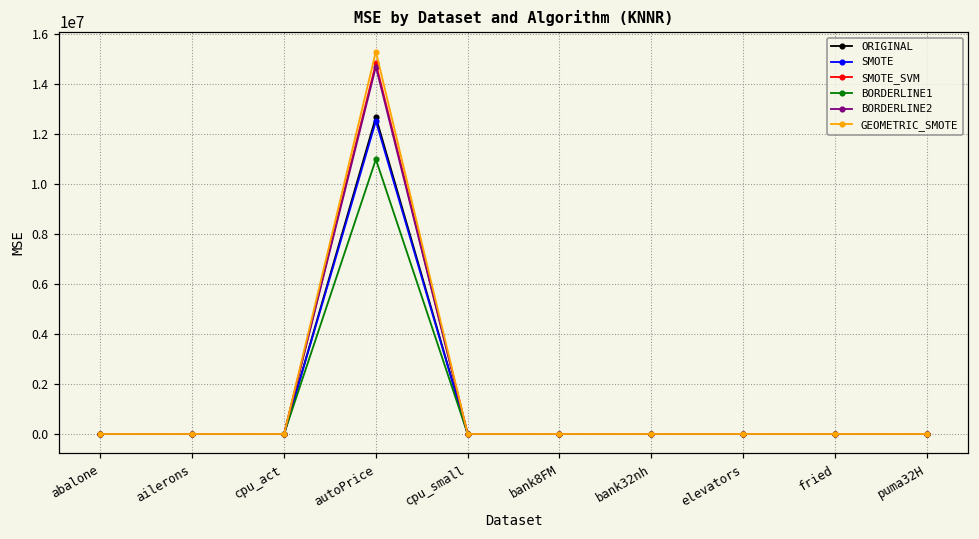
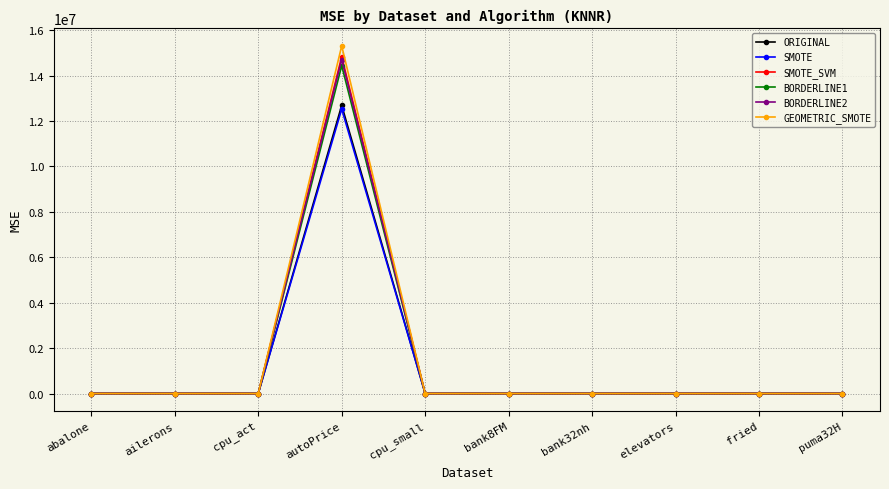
  {
    "ORIGINAL": {
      "autoPrice": 12700000
    },
    "SMOTE": {
      "autoPrice": 12500000
    },
    "SMOTE_SVM": {
      "autoPrice": 14800000
    },
    "BORDERLINE1": {
-     "autoPrice": 11000000
+     "autoPrice": 14400000
    },
    "BORDERLINE2": {
      "autoPrice": 14700000
    },
    "GEOMETRIC_SMOTE": {
      "autoPrice": 15300000
    }
  }
